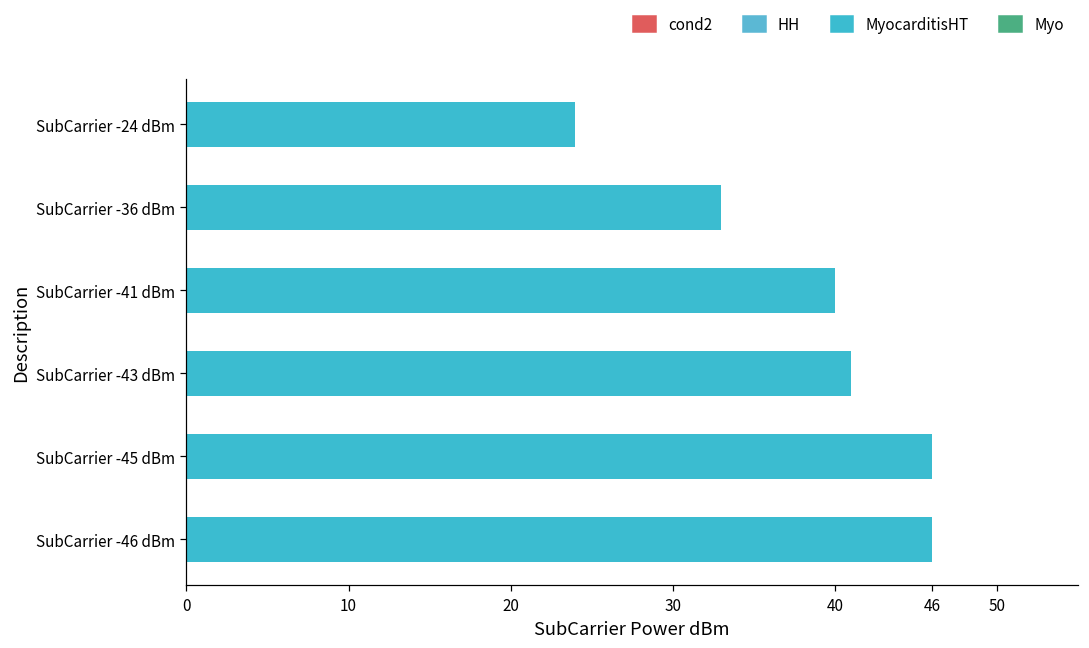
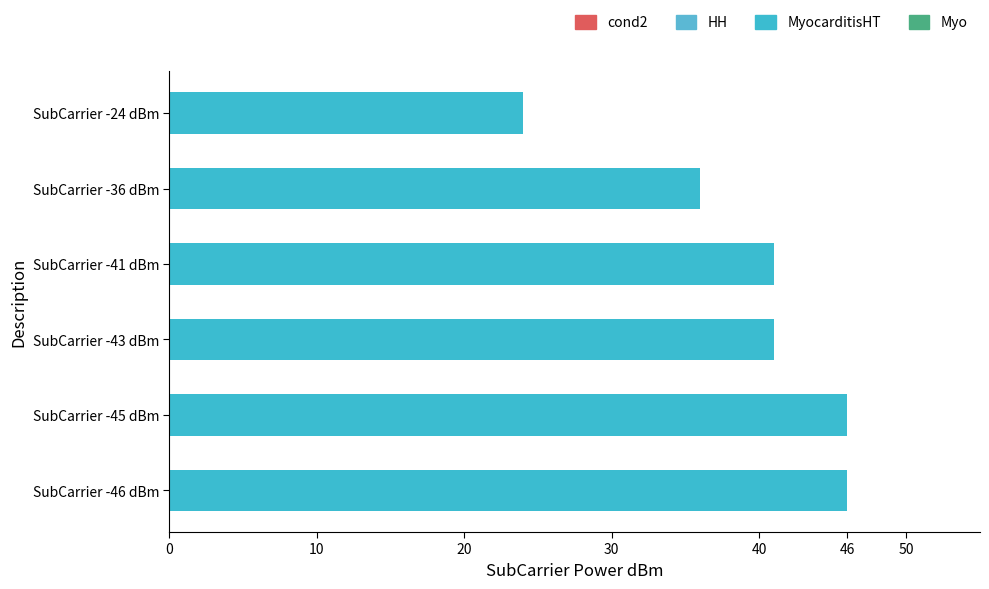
  {
    "SubCarrier -24 dBm": 24.0,
-   "SubCarrier -36 dBm": 33.0,
-   "SubCarrier -41 dBm": 40.0,
+   "SubCarrier -36 dBm": 36.0,
+   "SubCarrier -41 dBm": 41.0,
    "SubCarrier -43 dBm": 41.0,
    "SubCarrier -45 dBm": 46.0,
    "SubCarrier -46 dBm": 46.0
  }
